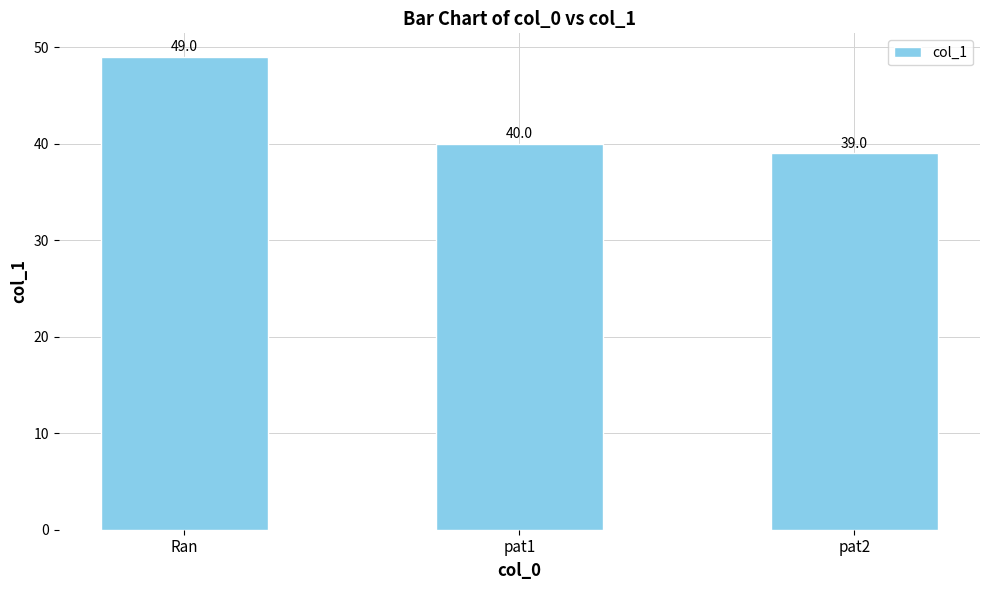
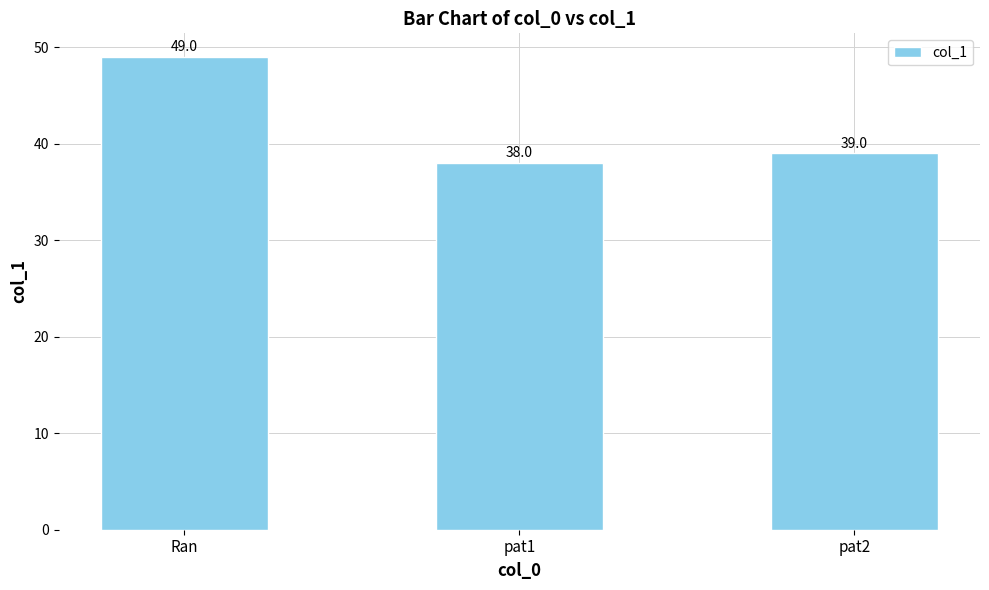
  {
    "Ran": 49.0,
-   "pat1": 40.0,
+   "pat1": 38.0,
    "pat2": 39.0
  }
